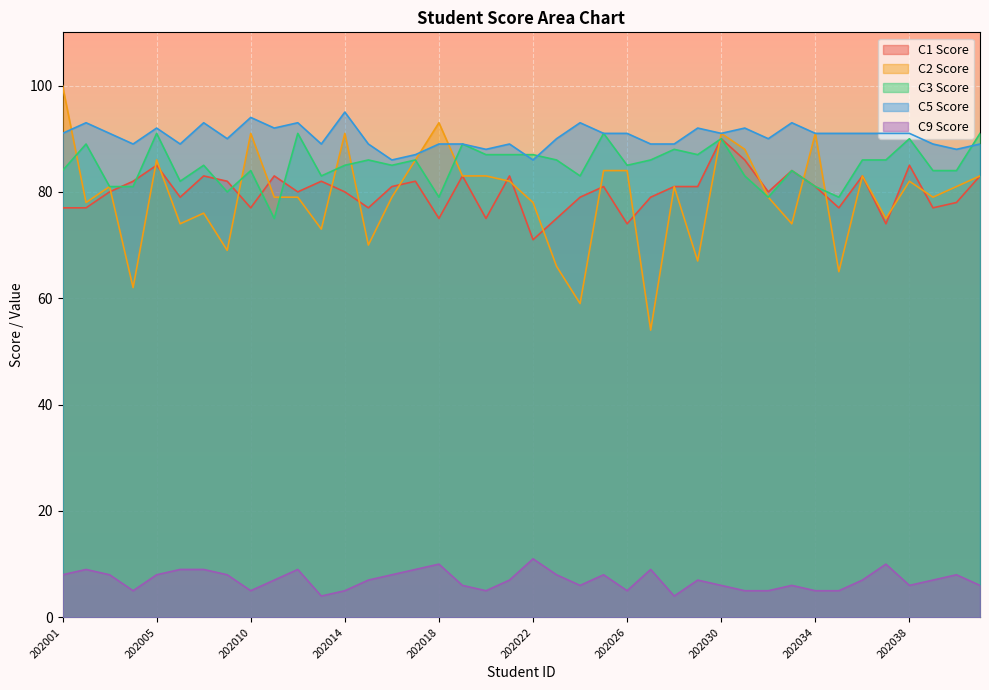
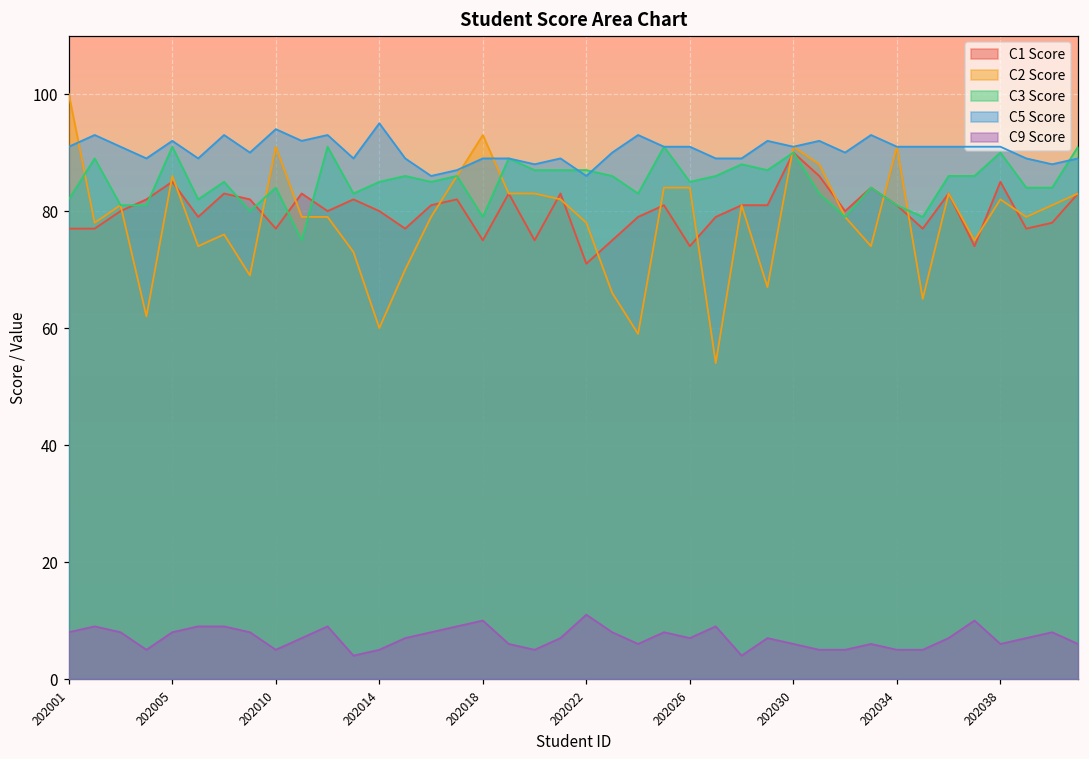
  {
    "C1 Score": {
      "202001": 77,
      "202005": 85,
      "202010": 77,
      "202014": 80,
      "202018": 75,
      "202022": 71,
      "202026": 74,
      "202038": 85
    },
    "C2 Score": {
      "202001": 100,
      "202005": 86,
      "202010": 91,
-     "202014": 91,
+     "202014": 60,
      "202018": 93,
      "202022": 78,
      "202026": 84,
      "202038": 82
    },
    "C3 Score": {
-     "202001": 84,
+     "202001": 82,
      "202005": 91,
      "202010": 84,
      "202014": 85,
      "202018": 79,
      "202022": 87,
      "202026": 85,
      "202038": 90
    },
    "C5 Score": {
      "202001": 91,
      "202005": 92,
      "202010": 94,
      "202014": 95,
      "202018": 89,
      "202022": 86,
      "202026": 91
    },
    "C9 Score": {
      "202001": 8,
      "202005": 8,
      "202010": 5,
      "202014": 5,
      "202018": 10,
      "202022": 11,
-     "202026": 5,
+     "202026": 7,
      "202030": 6,
      "202034": 5,
      "202038": 6
    }
  }
